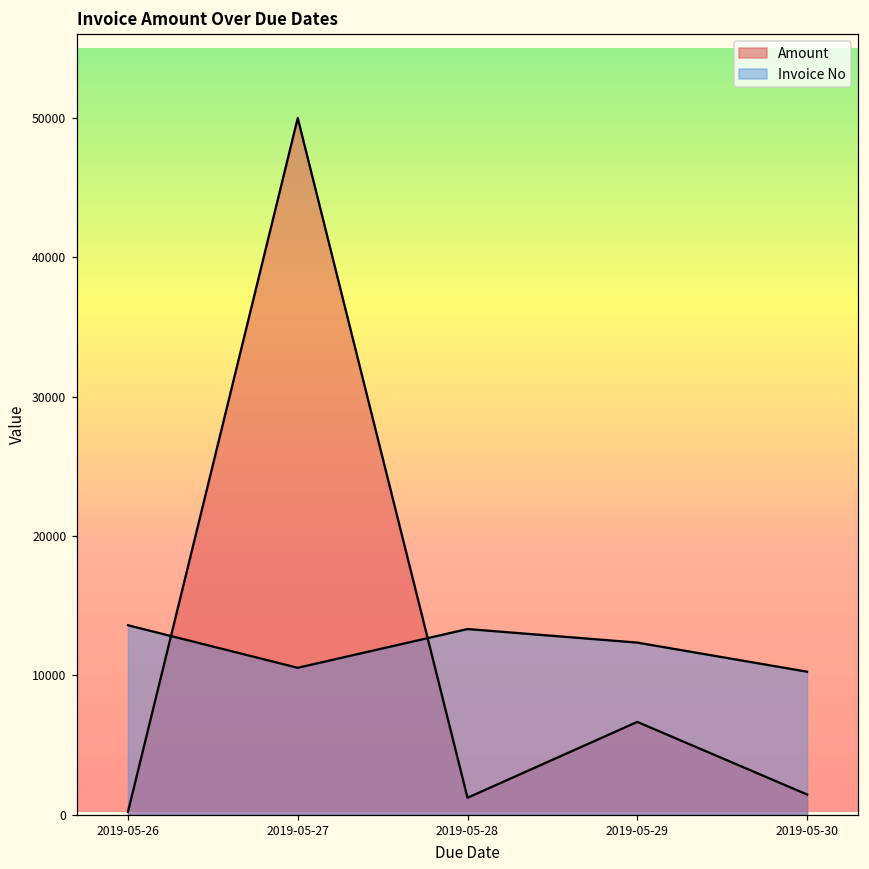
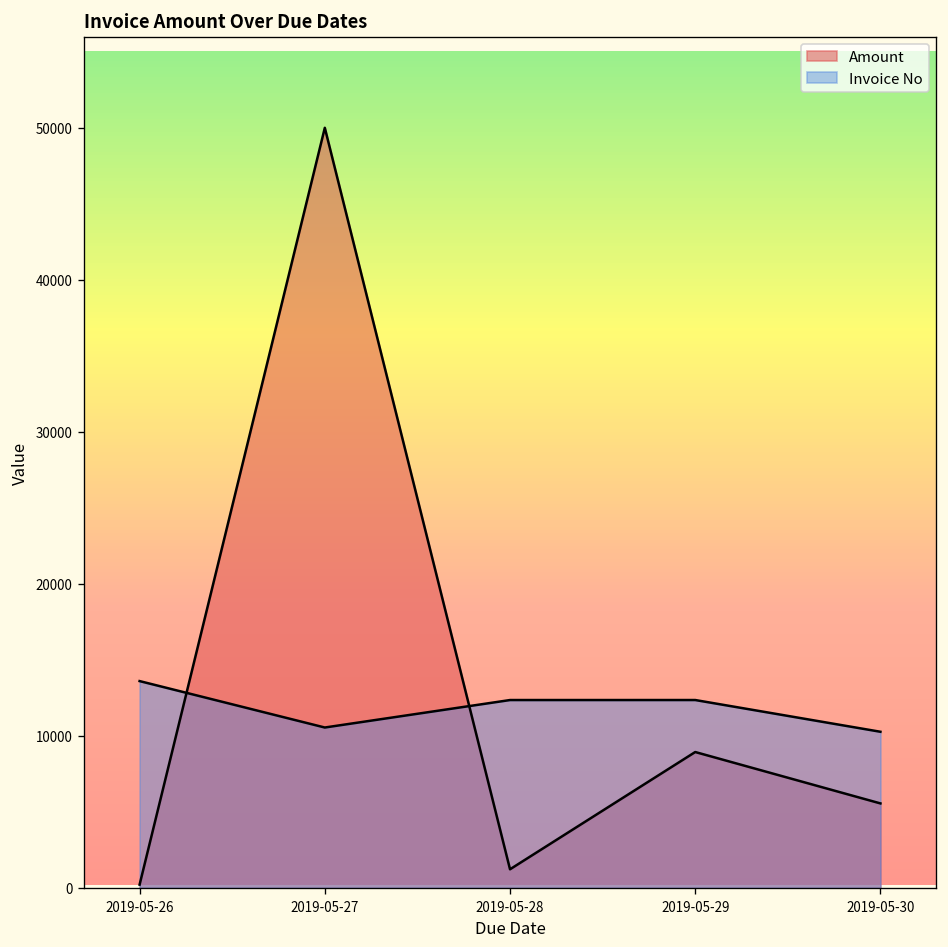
  {
    "Amount": {
      "2019-05-26": 200,
      "2019-05-27": 50000,
      "2019-05-28": 1200,
-     "2019-05-29": 6700,
-     "2019-05-30": 1500
+     "2019-05-29": 8900,
+     "2019-05-30": 5600
    },
    "Invoice No": {
      "2019-05-26": 13600,
      "2019-05-27": 10500,
-     "2019-05-28": 13300,
+     "2019-05-28": 12400,
      "2019-05-29": 12400,
      "2019-05-30": 10300
    }
  }
